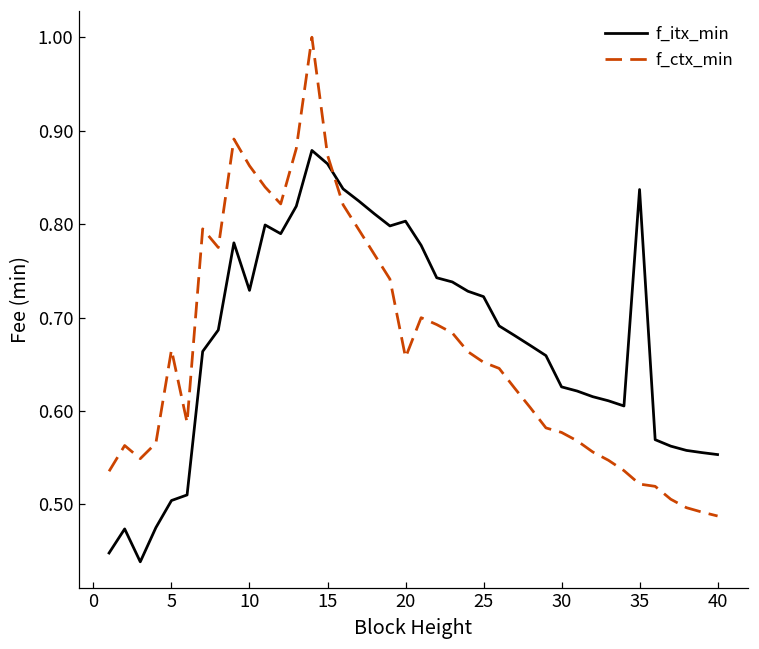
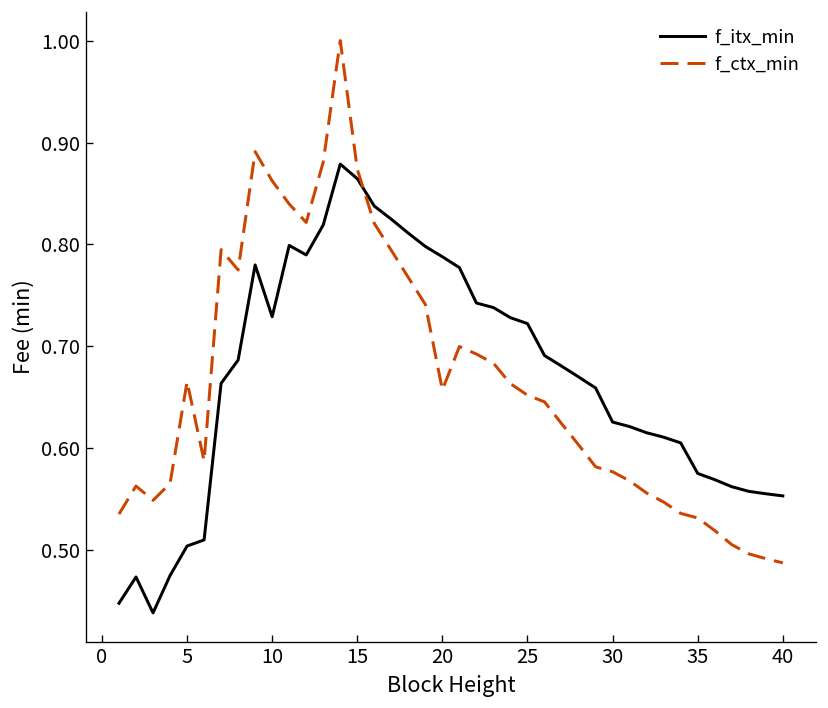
  {
    "f_itx_min": {
      "5": 0.50,
      "10": 0.73,
      "15": 0.86,
-     "20": 0.80,
+     "20": 0.79,
      "25": 0.72,
      "30": 0.63,
-     "35": 0.84,
+     "35": 0.58,
      "40": 0.55
    },
    "f_ctx_min": {
      "5": 0.67,
      "10": 0.86,
      "15": 0.87,
      "20": 0.66,
      "25": 0.65,
      "30": 0.58,
-     "35": 0.52,
+     "35": 0.53,
      "40": 0.49
    }
  }
